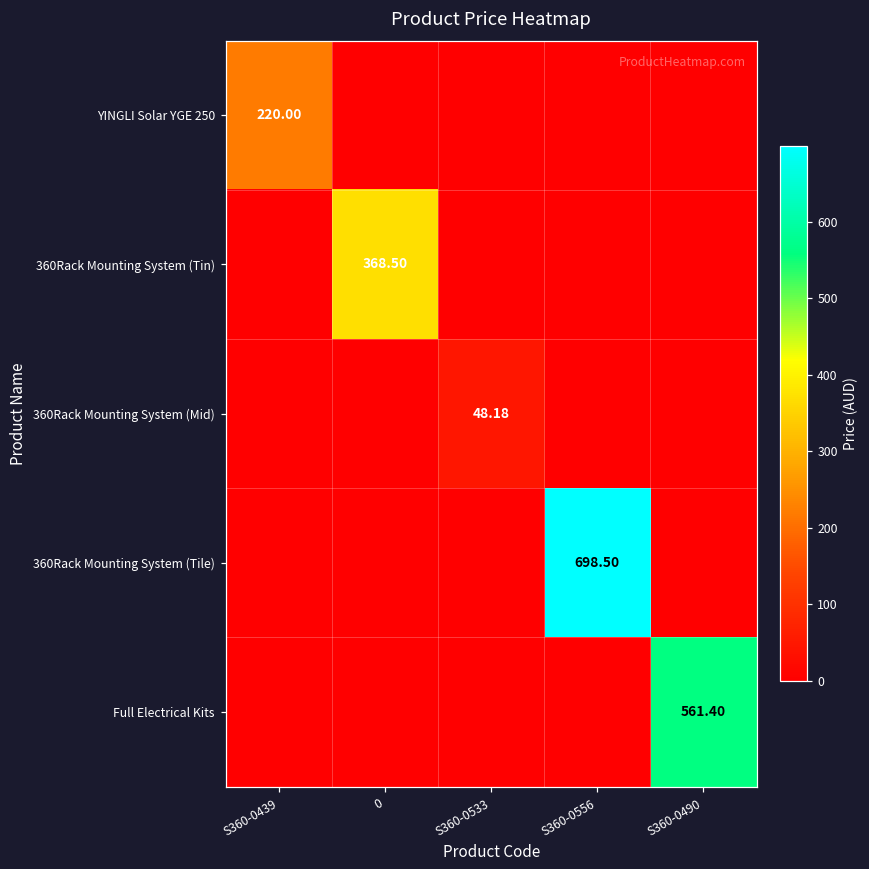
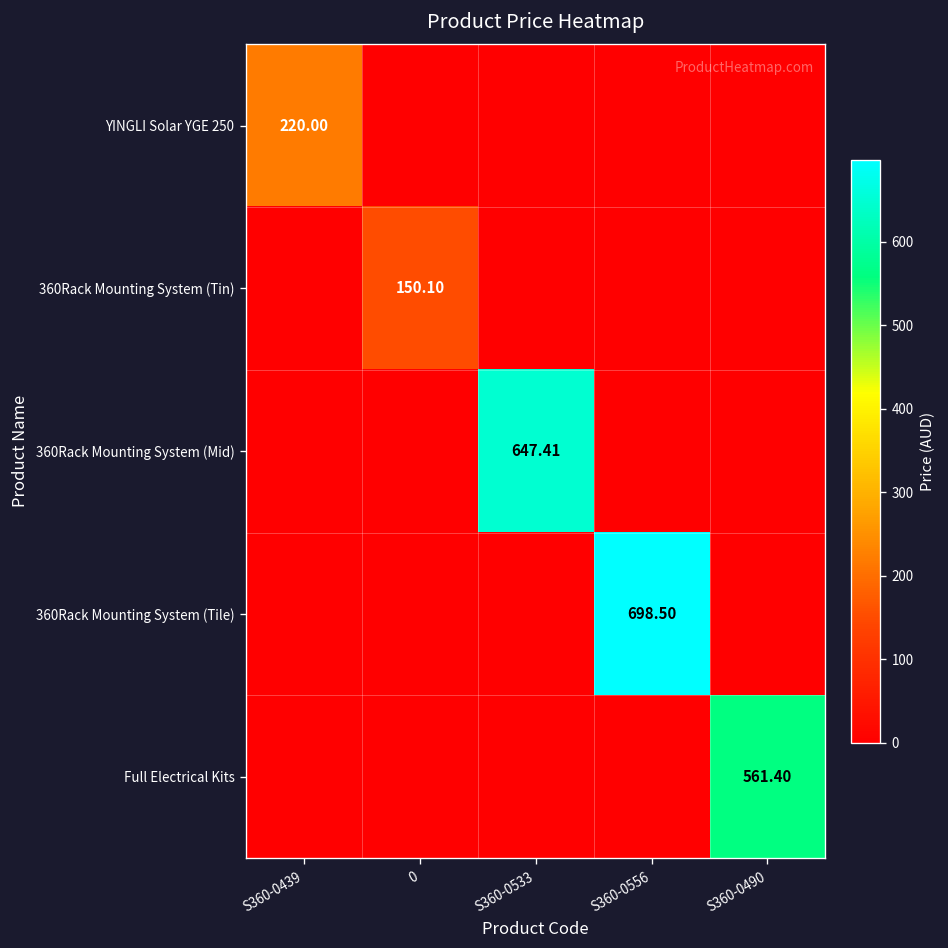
  {
    "YINGLI Solar YGE 250": {
      "S360-0439": 220.00
    },
    "360Rack Mounting System (Tin)": {
-     "0": 368.50
+     "0": 150.10
    },
    "360Rack Mounting System (Mid)": {
-     "S360-0533": 48.18
+     "S360-0533": 647.41
    },
    "360Rack Mounting System (Tile)": {
      "S360-0556": 698.50
    },
    "Full Electrical Kits": {
      "S360-0490": 561.40
    }
  }
